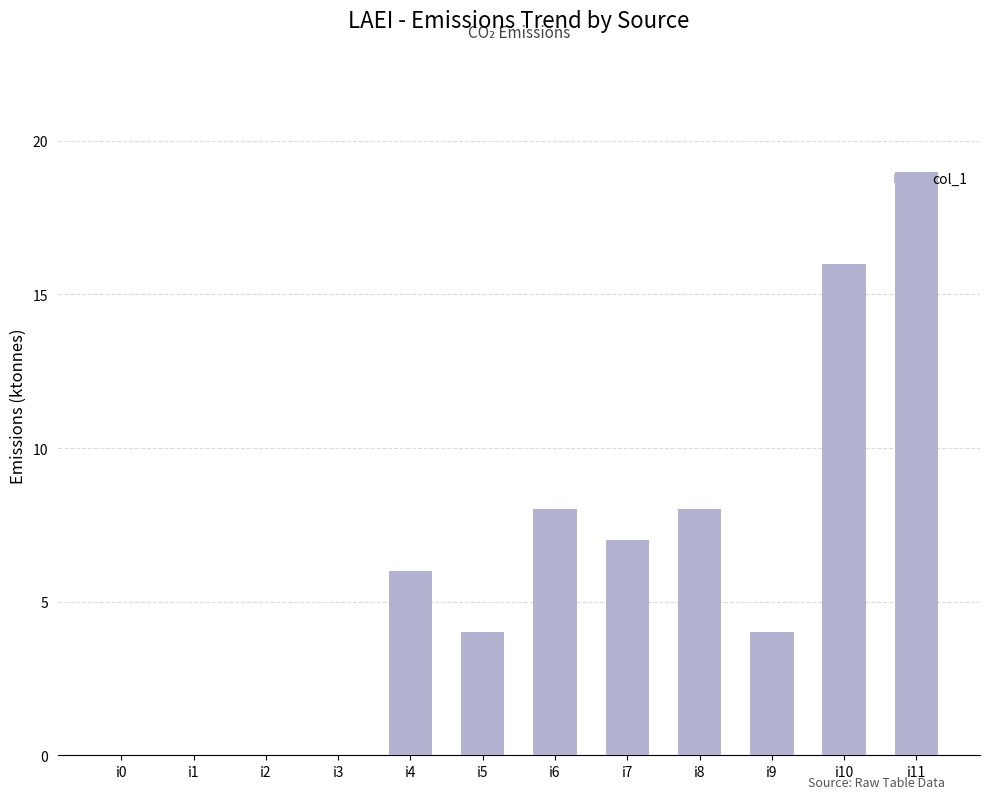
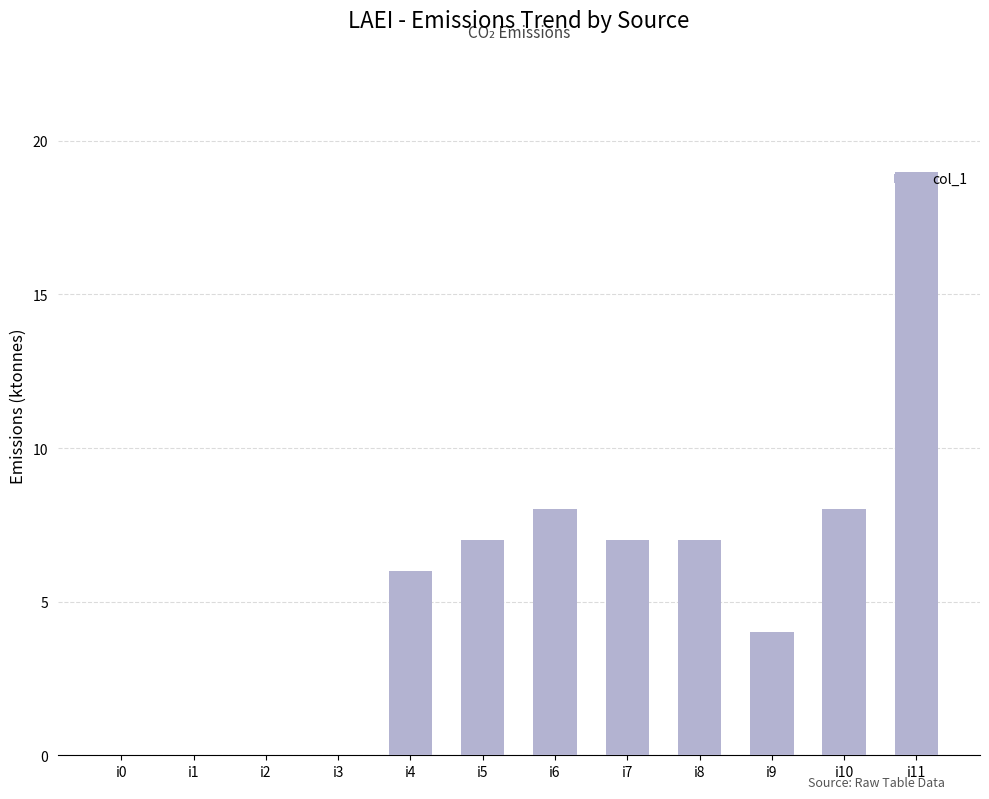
  {
    "i0": 0,
    "i1": 0,
    "i2": 0,
    "i3": 0,
    "i4": 6,
-   "i5": 4,
+   "i5": 7,
    "i6": 8,
    "i7": 7,
-   "i8": 8,
+   "i8": 7,
    "i9": 4,
-   "i10": 16,
+   "i10": 8,
    "i11": 19
  }
